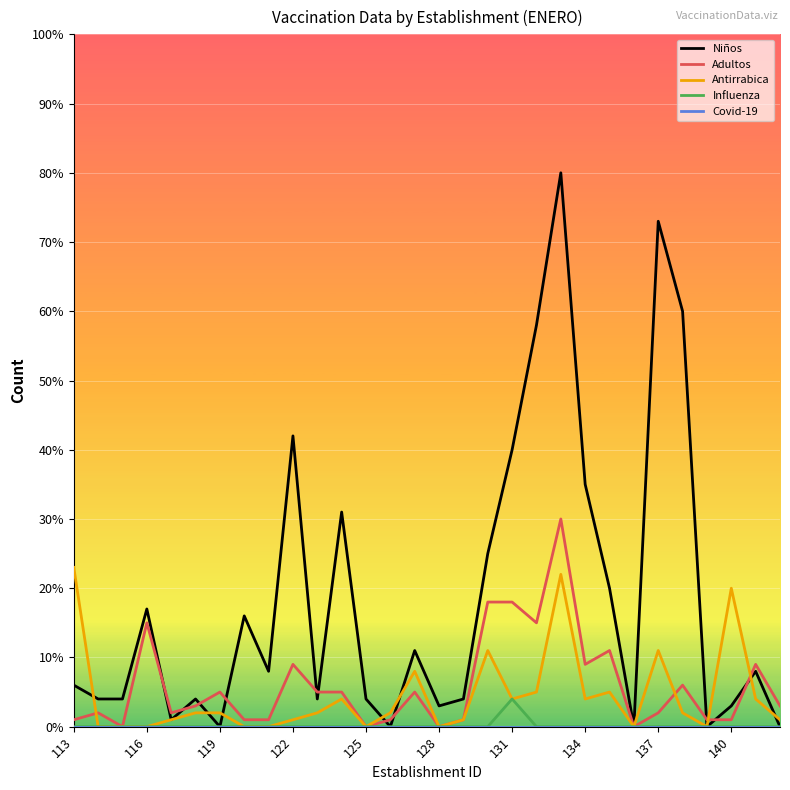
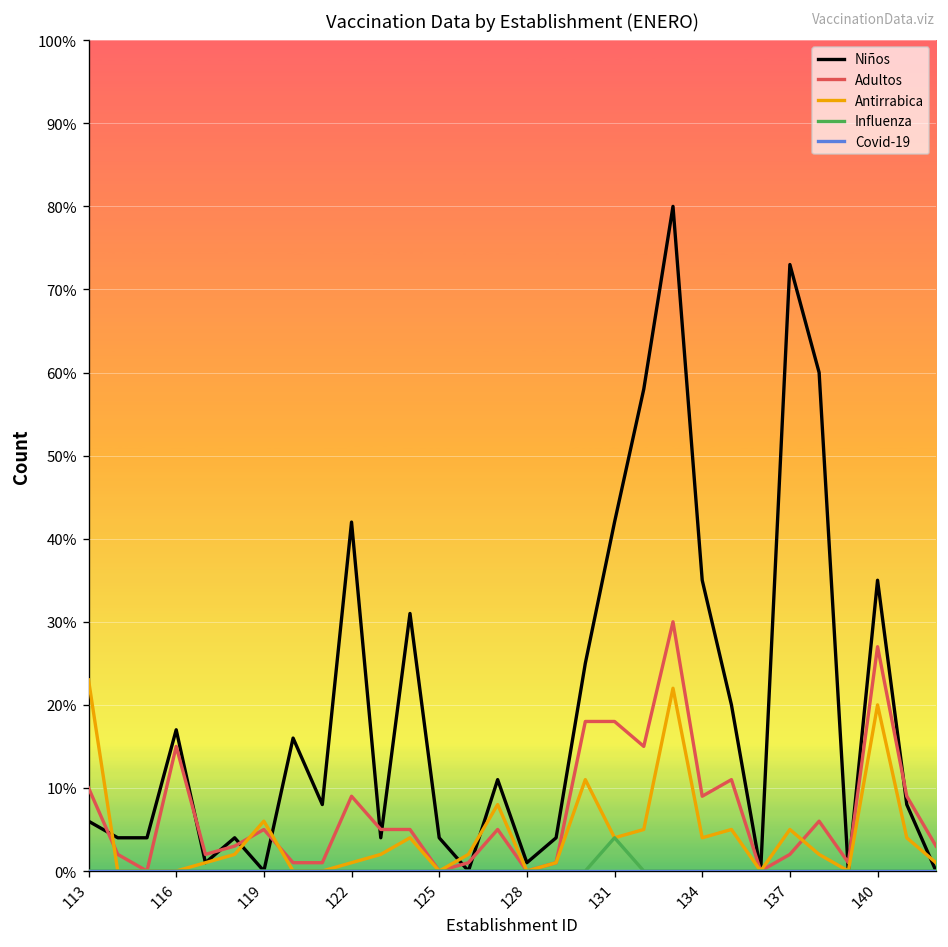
  {
    "Niños": {
      "113": "6%",
      "116": "17%",
      "122": "42%",
      "125": "4%",
-     "128": "3%",
-     "131": "40%",
+     "128": "1%",
+     "131": "42%",
      "134": "35%",
      "137": "73%",
-     "140": "3%"
+     "140": "35%"
    },
    "Adultos": {
-     "113": "1%",
+     "113": "10%",
      "116": "15%",
      "119": "5%",
      "122": "9%",
      "131": "18%",
      "134": "9%",
      "137": "2%",
-     "140": "1%"
+     "140": "27%"
    },
    "Antirrabica": {
      "113": "23%",
-     "119": "2%",
+     "119": "6%",
      "122": "1%",
      "134": "4%",
-     "137": "11%",
+     "137": "5%",
      "140": "20%"
    },
    "Covid-19": {
      "131": "0%"
    }
  }
